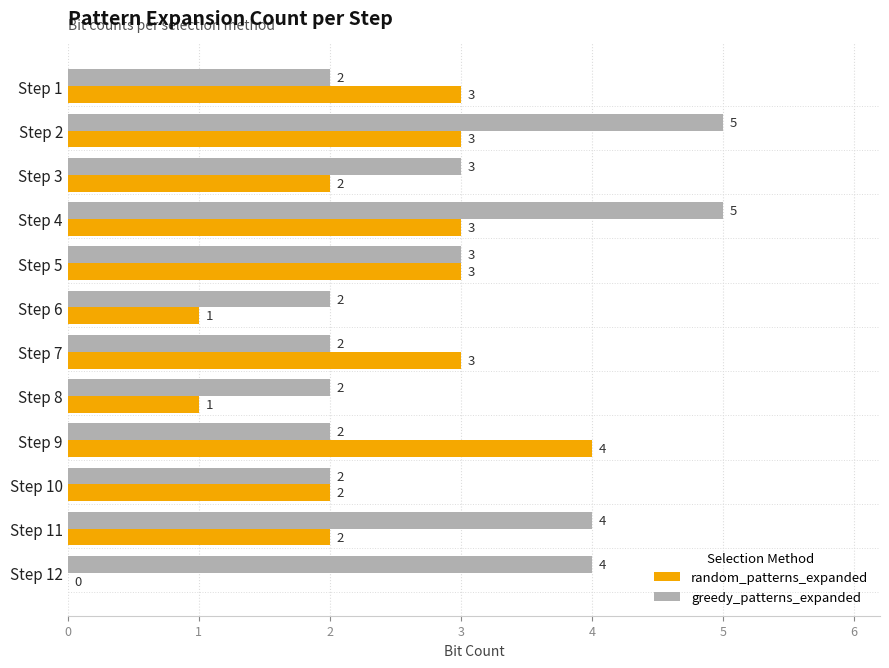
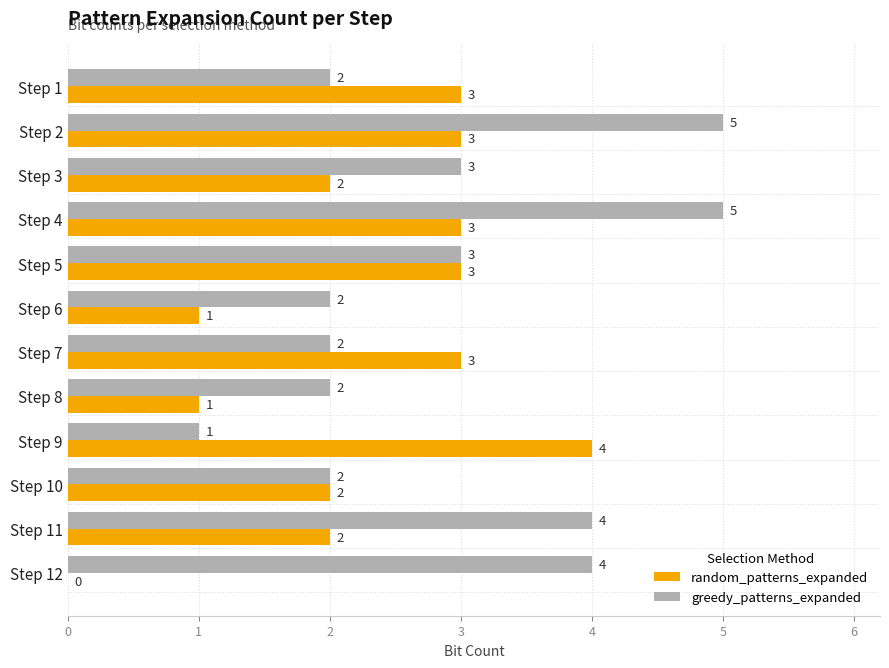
  {
    "random_patterns_expanded": {
      "Step 1": 3,
      "Step 2": 3,
      "Step 3": 2,
      "Step 4": 3,
      "Step 5": 3,
      "Step 6": 1,
      "Step 7": 3,
      "Step 8": 1,
      "Step 9": 4,
      "Step 10": 2,
      "Step 11": 2,
      "Step 12": 0
    },
    "greedy_patterns_expanded": {
      "Step 1": 2,
      "Step 2": 5,
      "Step 3": 3,
      "Step 4": 5,
      "Step 5": 3,
      "Step 6": 2,
      "Step 7": 2,
      "Step 8": 2,
-     "Step 9": 2,
+     "Step 9": 1,
      "Step 10": 2,
      "Step 11": 4,
      "Step 12": 4
    }
  }
